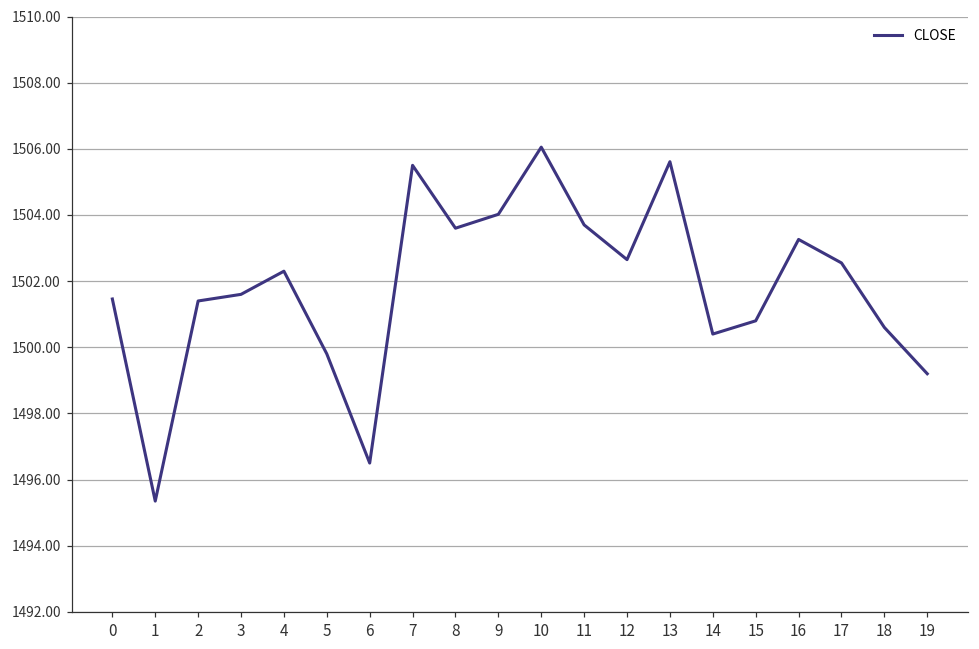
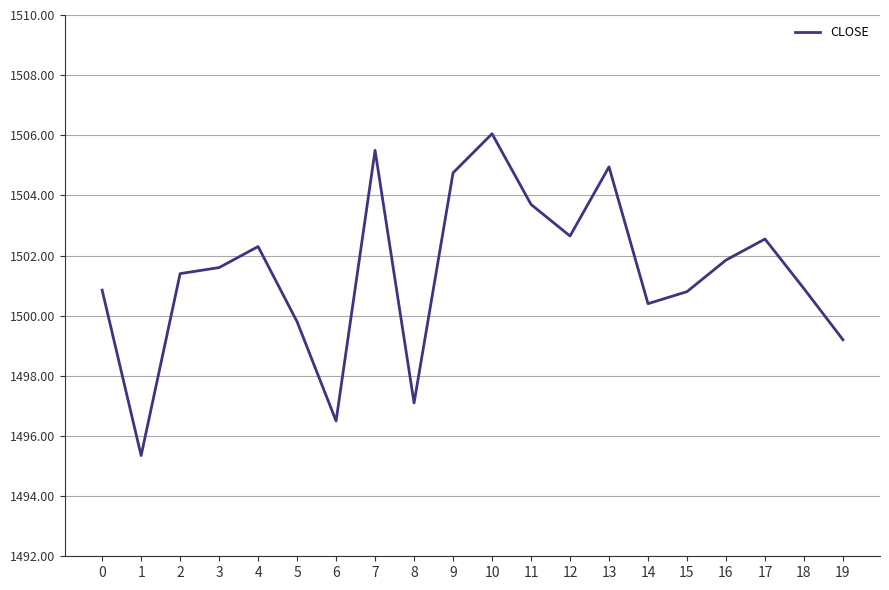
  {
-   "0": 1501.5,
+   "0": 1500.9,
    "1": 1495.4,
    "2": 1501.4,
    "3": 1501.6,
    "4": 1502.3,
    "5": 1499.8,
    "6": 1496.5,
    "7": 1505.5,
-   "8": 1503.6,
-   "9": 1504.0,
+   "8": 1497.1,
+   "9": 1504.8,
    "10": 1506.1,
    "11": 1503.7,
    "12": 1502.7,
-   "13": 1505.6,
+   "13": 1505.0,
    "14": 1500.4,
    "15": 1500.8,
-   "16": 1503.3,
+   "16": 1501.9,
    "17": 1502.6,
-   "18": 1500.6,
+   "18": 1500.9,
    "19": 1499.2
  }
